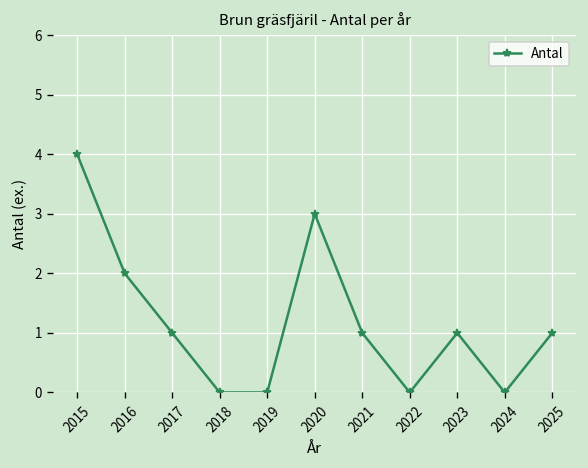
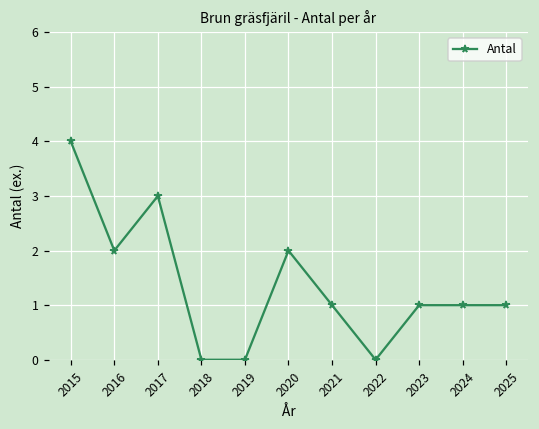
  {
    "2015": 4,
    "2016": 2,
-   "2017": 1,
+   "2017": 3,
    "2018": 0,
    "2019": 0,
-   "2020": 3,
+   "2020": 2,
    "2021": 1,
    "2022": 0,
    "2023": 1,
-   "2024": 0,
+   "2024": 1,
    "2025": 1
  }
